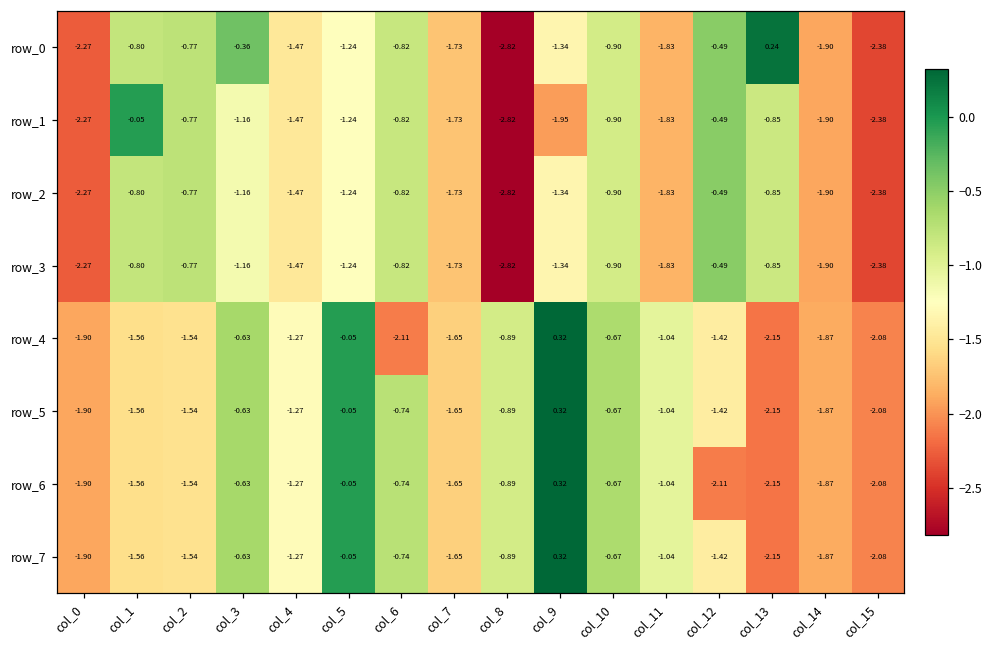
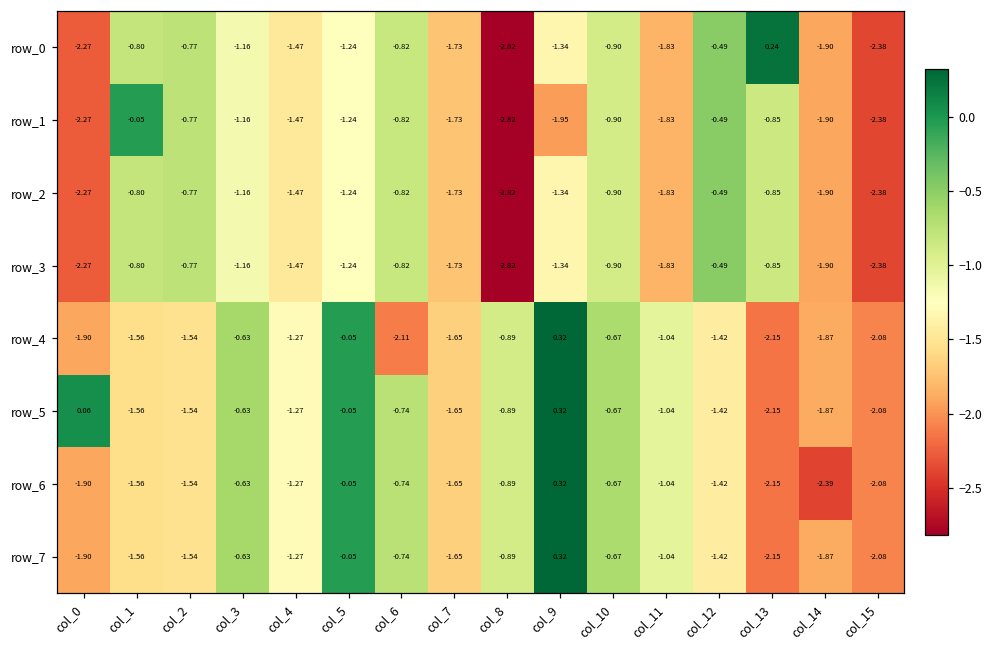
  {
    "row_0": {
      "col_0": -2.27,
      "col_1": -0.80,
      "col_2": -0.77,
-     "col_3": -0.36,
+     "col_3": -1.16,
      "col_4": -1.47,
      "col_5": -1.24,
      "col_6": -0.82,
      "col_7": -1.73,
      "col_8": -2.82,
      "col_9": -1.34,
      "col_10": -0.90,
      "col_11": -1.83,
      "col_12": -0.49,
      "col_13": 0.24,
      "col_14": -1.90,
      "col_15": -2.38
    },
    "row_1": {
      "col_0": -2.27,
      "col_1": -0.05,
      "col_2": -0.77,
      "col_3": -1.16,
      "col_4": -1.47,
      "col_5": -1.24,
      "col_6": -0.82,
      "col_7": -1.73,
      "col_8": -2.82,
      "col_9": -1.95,
      "col_10": -0.90,
      "col_11": -1.83,
      "col_12": -0.49,
      "col_13": -0.85,
      "col_14": -1.90,
      "col_15": -2.38
    },
    "row_2": {
      "col_0": -2.27,
      "col_1": -0.80,
      "col_2": -0.77,
      "col_3": -1.16,
      "col_4": -1.47,
      "col_5": -1.24,
      "col_6": -0.82,
      "col_7": -1.73,
      "col_8": -2.82,
      "col_9": -1.34,
      "col_10": -0.90,
      "col_11": -1.83,
      "col_12": -0.49,
      "col_13": -0.85,
      "col_14": -1.90,
      "col_15": -2.38
    },
    "row_3": {
      "col_0": -2.27,
      "col_1": -0.80,
      "col_2": -0.77,
      "col_3": -1.16,
      "col_4": -1.47,
      "col_5": -1.24,
      "col_6": -0.82,
      "col_7": -1.73,
      "col_8": -2.82,
      "col_9": -1.34,
      "col_10": -0.90,
      "col_11": -1.83,
      "col_12": -0.49,
      "col_13": -0.85,
      "col_14": -1.90,
      "col_15": -2.38
    },
    "row_4": {
      "col_0": -1.90,
      "col_1": -1.56,
      "col_2": -1.54,
      "col_3": -0.63,
      "col_4": -1.27,
      "col_5": -0.05,
      "col_6": -2.11,
      "col_7": -1.65,
      "col_8": -0.89,
      "col_9": 0.32,
      "col_10": -0.67,
      "col_11": -1.04,
      "col_12": -1.42,
      "col_13": -2.15,
      "col_14": -1.87,
      "col_15": -2.08
    },
    "row_5": {
-     "col_0": -1.90,
+     "col_0": 0.06,
      "col_1": -1.56,
      "col_2": -1.54,
      "col_3": -0.63,
      "col_4": -1.27,
      "col_5": -0.05,
      "col_6": -0.74,
      "col_7": -1.65,
      "col_8": -0.89,
      "col_9": 0.32,
      "col_10": -0.67,
      "col_11": -1.04,
      "col_12": -1.42,
      "col_13": -2.15,
      "col_14": -1.87,
      "col_15": -2.08
    },
    "row_6": {
      "col_0": -1.90,
      "col_1": -1.56,
      "col_2": -1.54,
      "col_3": -0.63,
      "col_4": -1.27,
      "col_5": -0.05,
      "col_6": -0.74,
      "col_7": -1.65,
      "col_8": -0.89,
      "col_9": 0.32,
      "col_10": -0.67,
      "col_11": -1.04,
-     "col_12": -2.11,
+     "col_12": -1.42,
      "col_13": -2.15,
-     "col_14": -1.87,
+     "col_14": -2.39,
      "col_15": -2.08
    },
    "row_7": {
      "col_0": -1.90,
      "col_1": -1.56,
      "col_2": -1.54,
      "col_3": -0.63,
      "col_4": -1.27,
      "col_5": -0.05,
      "col_6": -0.74,
      "col_7": -1.65,
      "col_8": -0.89,
      "col_9": 0.32,
      "col_10": -0.67,
      "col_11": -1.04,
      "col_12": -1.42,
      "col_13": -2.15,
      "col_14": -1.87,
      "col_15": -2.08
    }
  }
